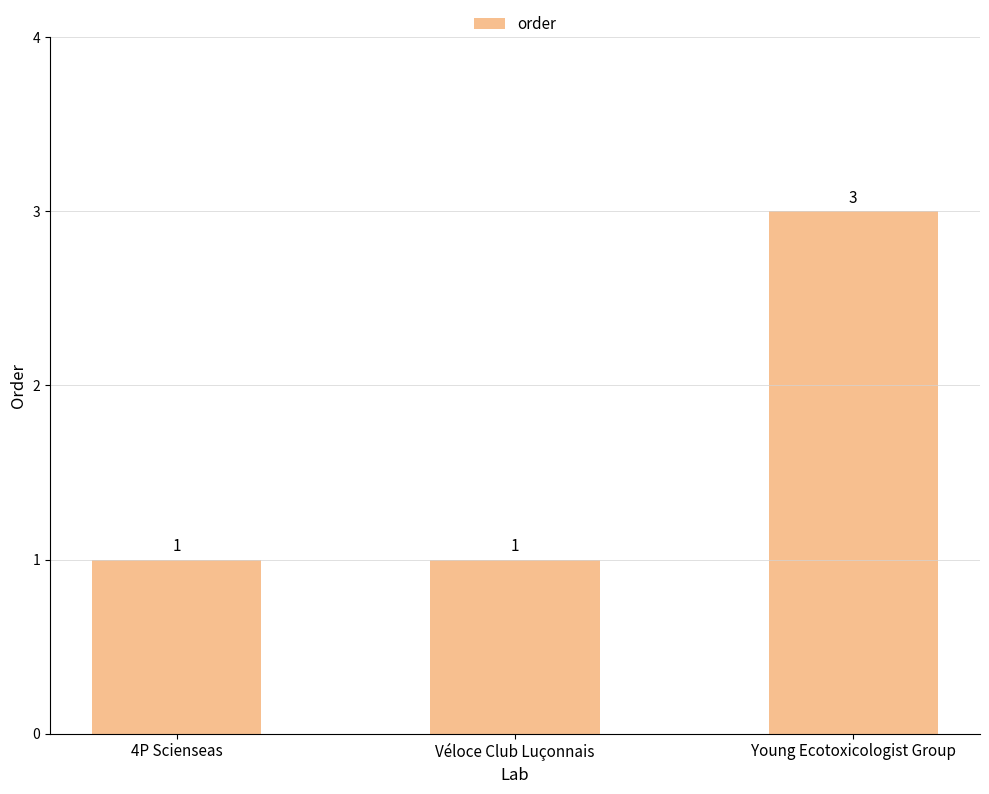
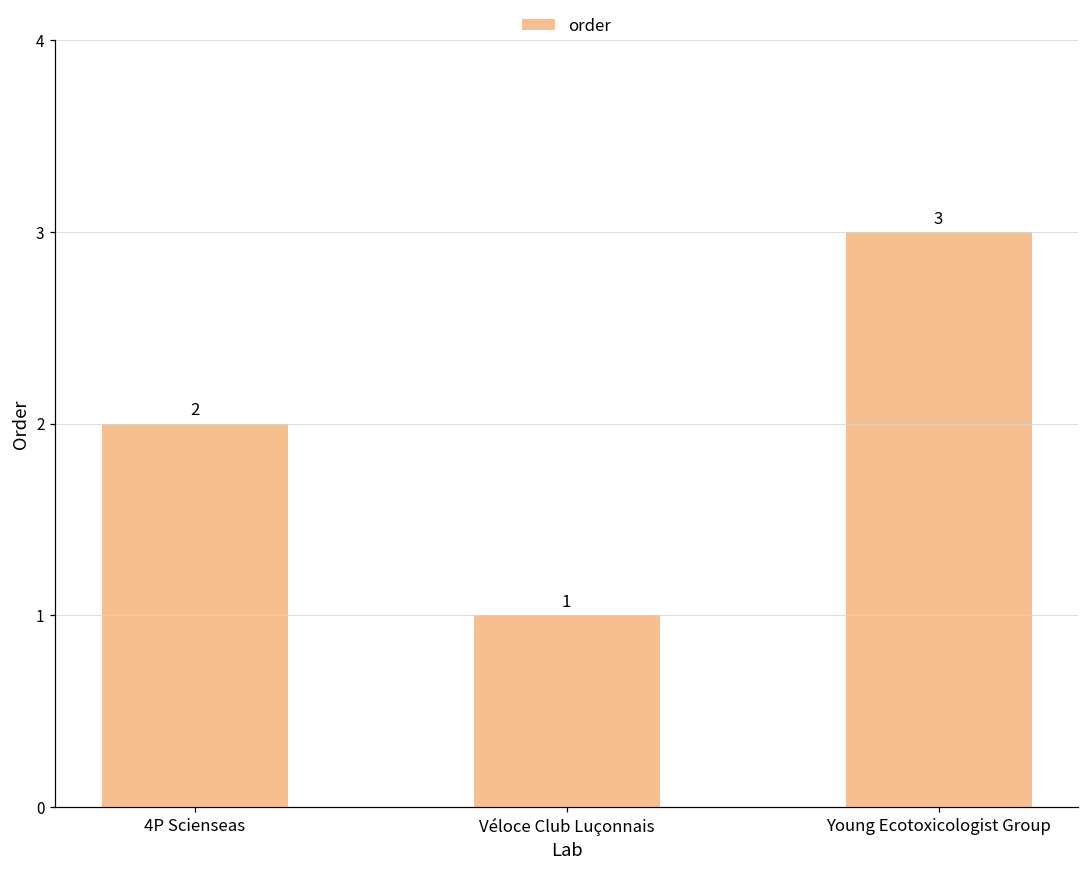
  {
-   "4P Scienseas": 1,
+   "4P Scienseas": 2,
    "Véloce Club Luçonnais": 1,
    "Young Ecotoxicologist Group": 3
  }
